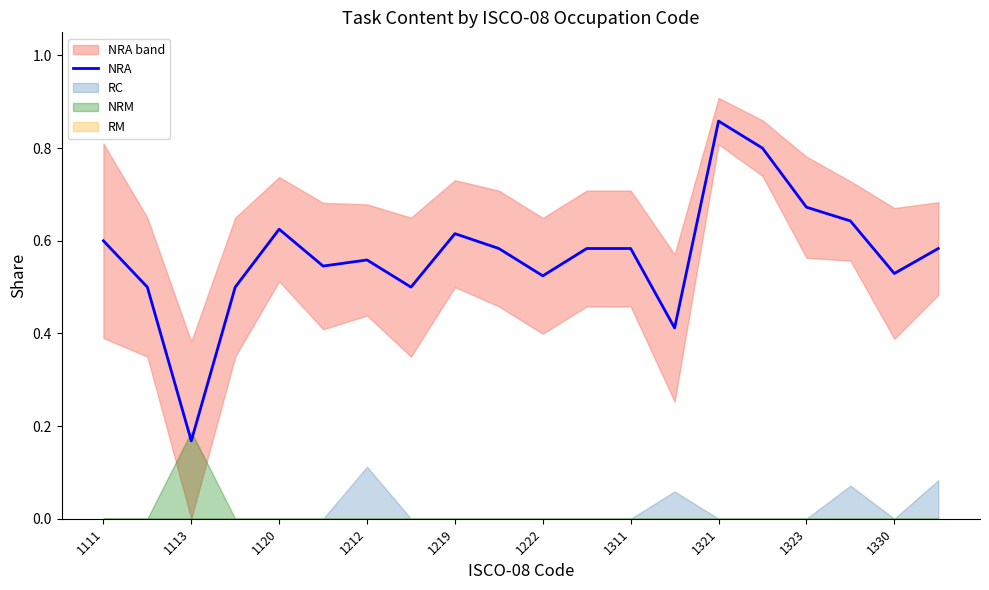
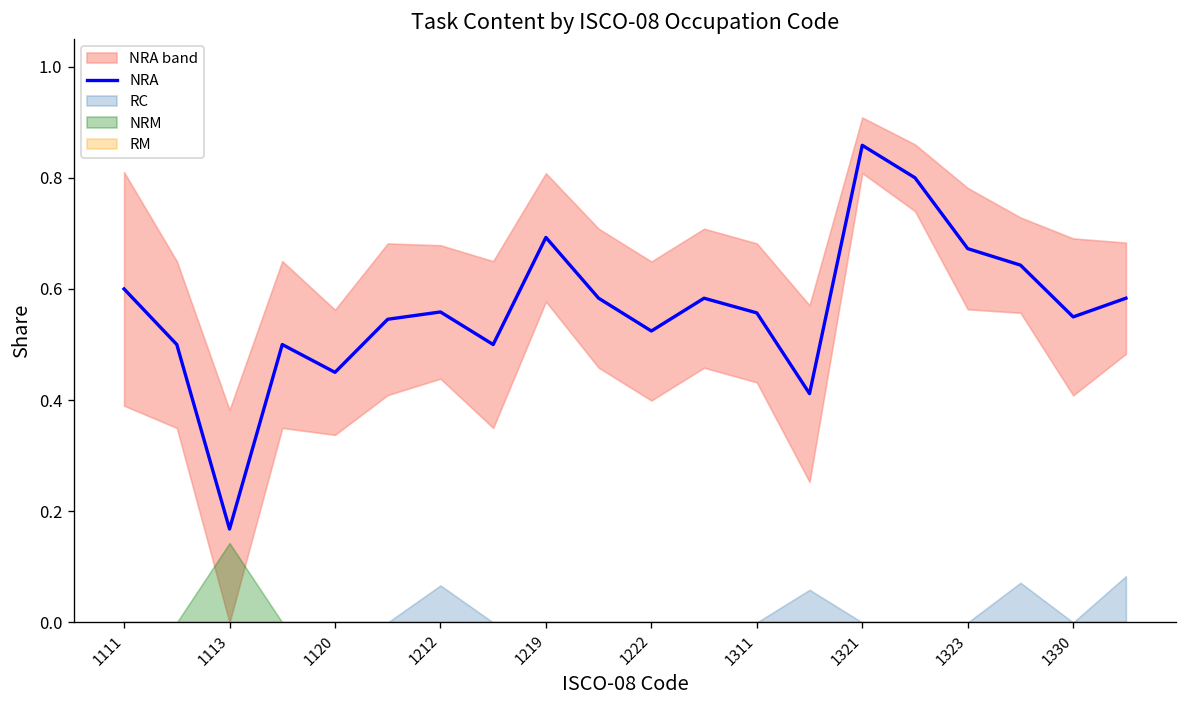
  {
    "NRA": {
      "1111": 0.60,
      "1113": 0.17,
-     "1120": 0.63,
+     "1120": 0.45,
      "1212": 0.56,
-     "1219": 0.62,
+     "1219": 0.69,
      "1222": 0.52,
-     "1311": 0.58,
+     "1311": 0.56,
      "1321": 0.86,
      "1323": 0.67,
-     "1330": 0.53
+     "1330": 0.55
    },
    "RC": {
-     "1212": 0.11
+     "1212": 0.07
    },
    "NRM": {
-     "1113": 0.19
+     "1113": 0.14
    }
  }
